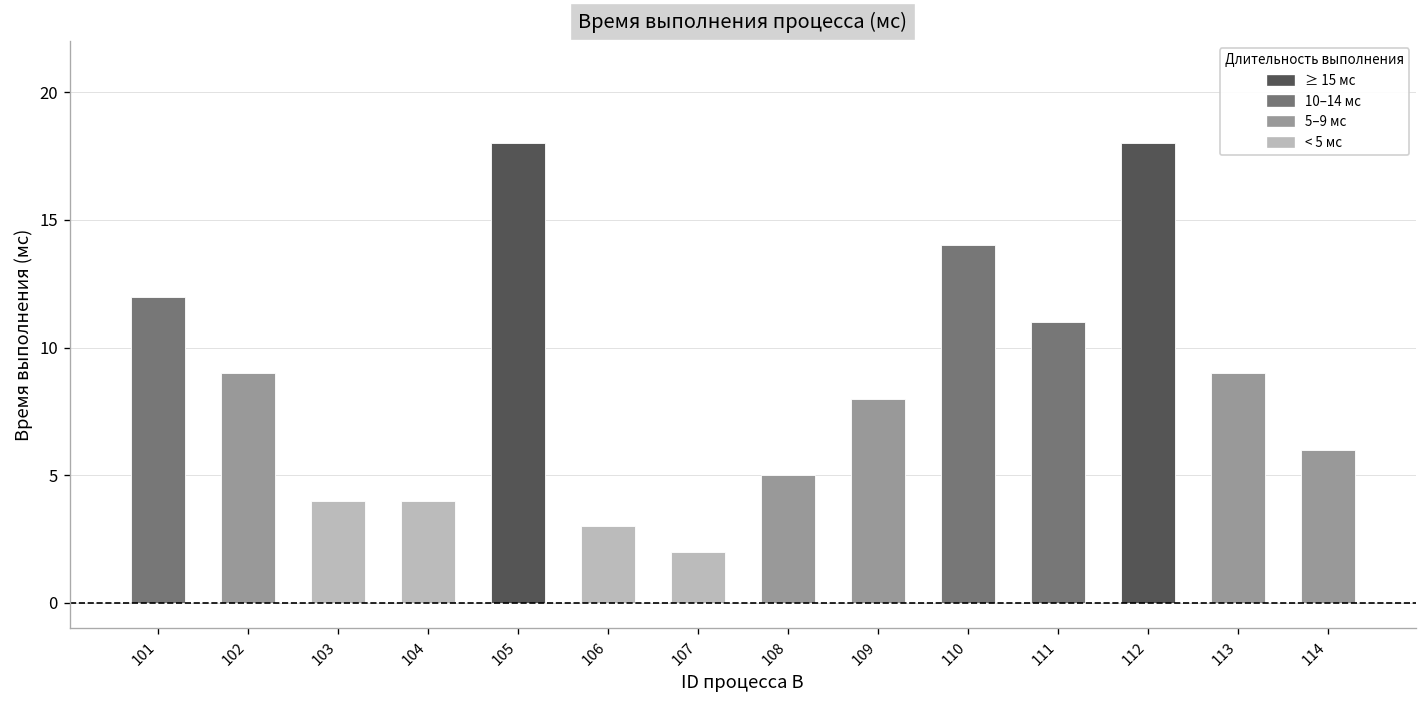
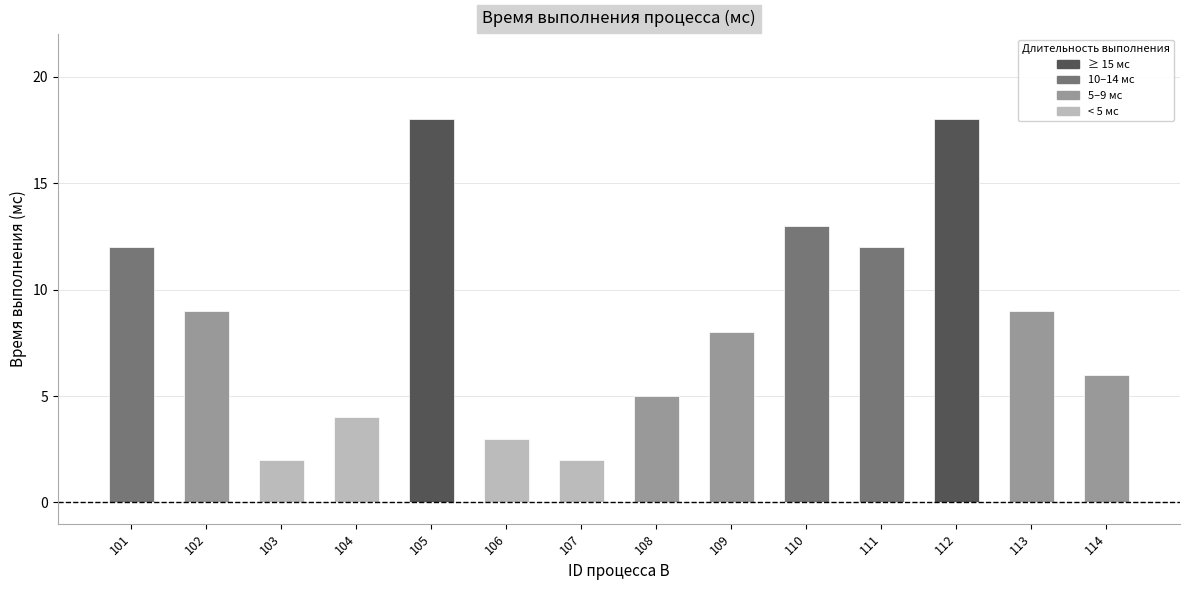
  {
    "101": 12,
    "102": 9,
-   "103": 4,
+   "103": 2,
    "104": 4,
    "105": 18,
    "106": 3,
    "107": 2,
    "108": 5,
    "109": 8,
-   "110": 14,
-   "111": 11,
+   "110": 13,
+   "111": 12,
    "112": 18,
    "113": 9,
    "114": 6
  }
